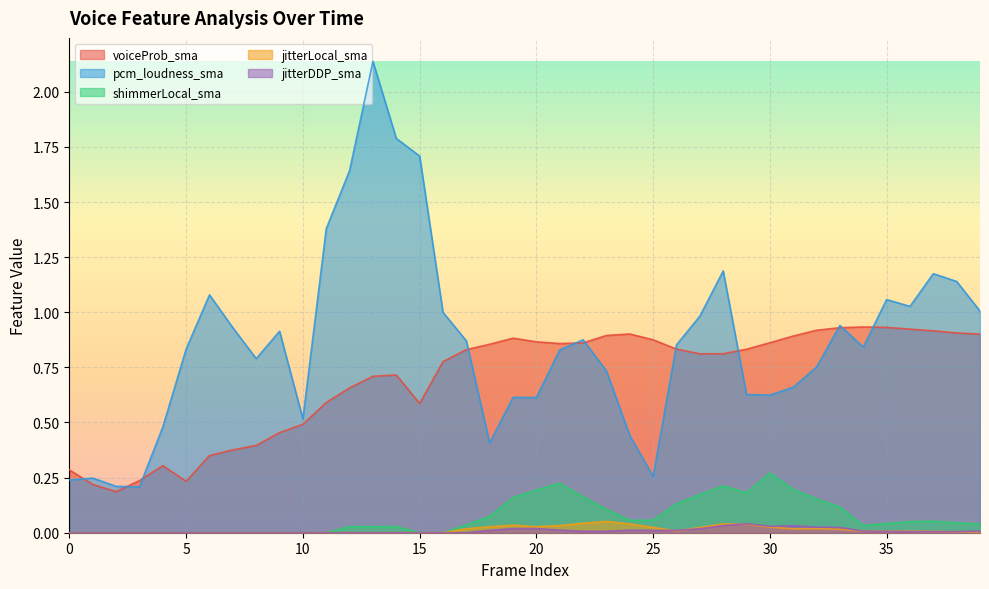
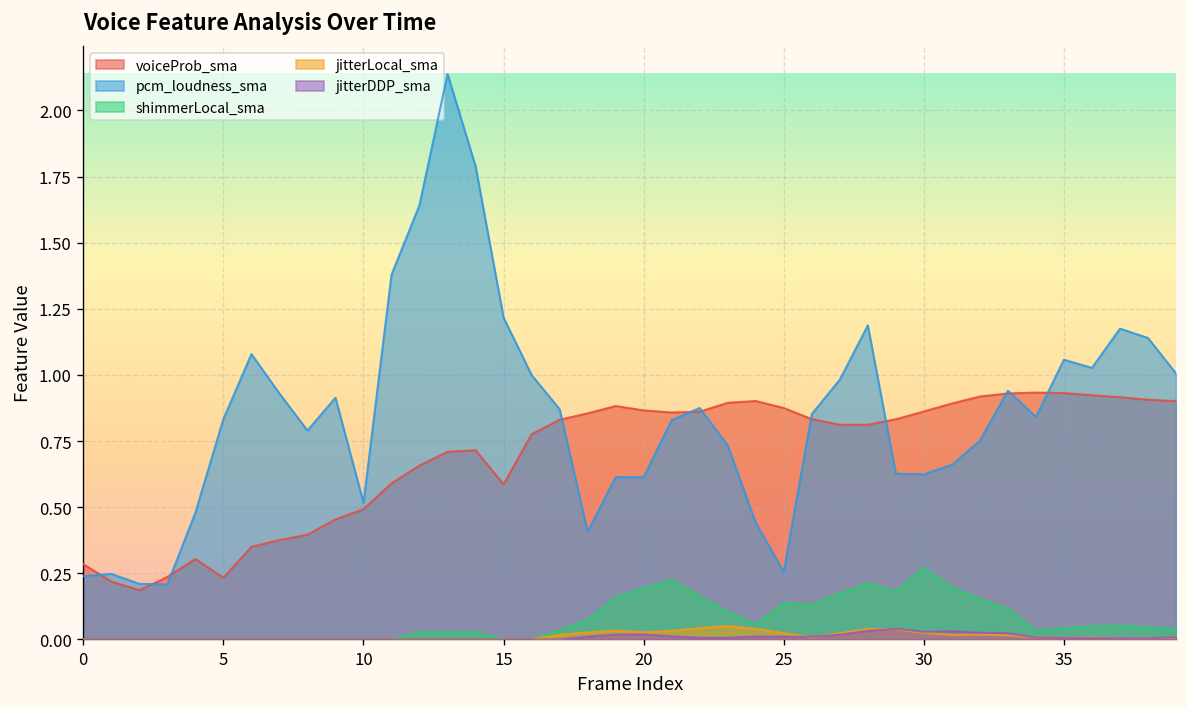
  {
    "voiceProb_sma": {
      "0": 0.28,
      "5": 0.23,
      "10": 0.49,
      "15": 0.59,
      "20": 0.87,
      "25": 0.88,
      "30": 0.86,
      "35": 0.93
    },
    "pcm_loudness_sma": {
      "0": 0.24,
      "5": 0.83,
      "10": 0.52,
-     "15": 1.71,
+     "15": 1.22,
      "20": 0.61,
      "25": 0.26,
      "30": 0.62,
      "35": 1.06
    },
    "shimmerLocal_sma": {
      "20": 0.19,
-     "25": 0.06,
+     "25": 0.14,
      "30": 0.27,
      "35": 0.04
    },
    "jitterLocal_sma": {
      "25": 0.02
    },
    "jitterDDP_sma": {
      "25": 0.01
    }
  }
